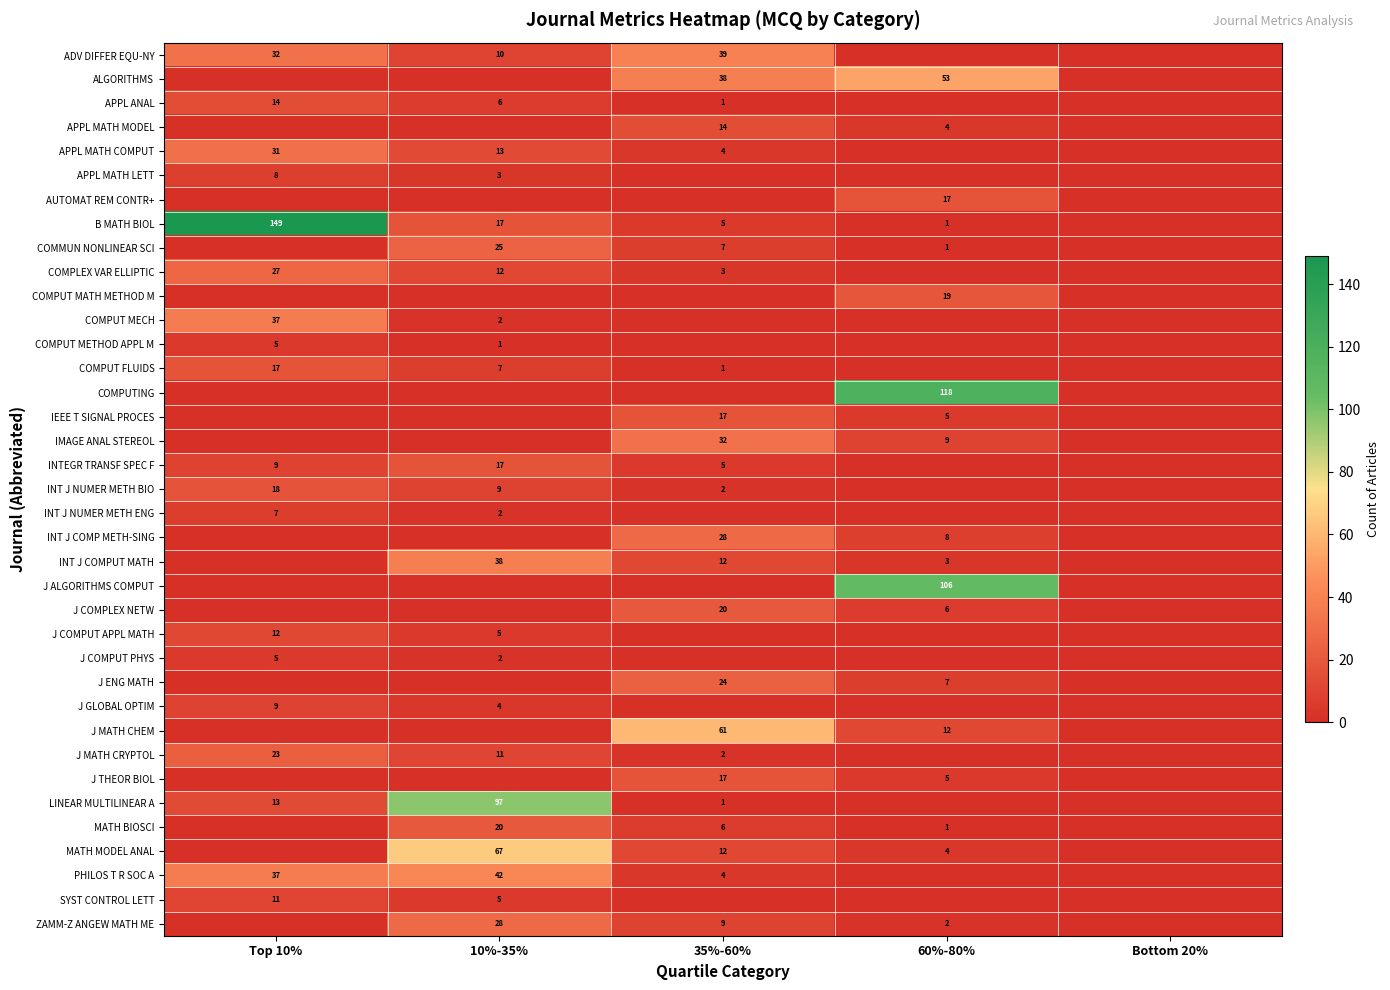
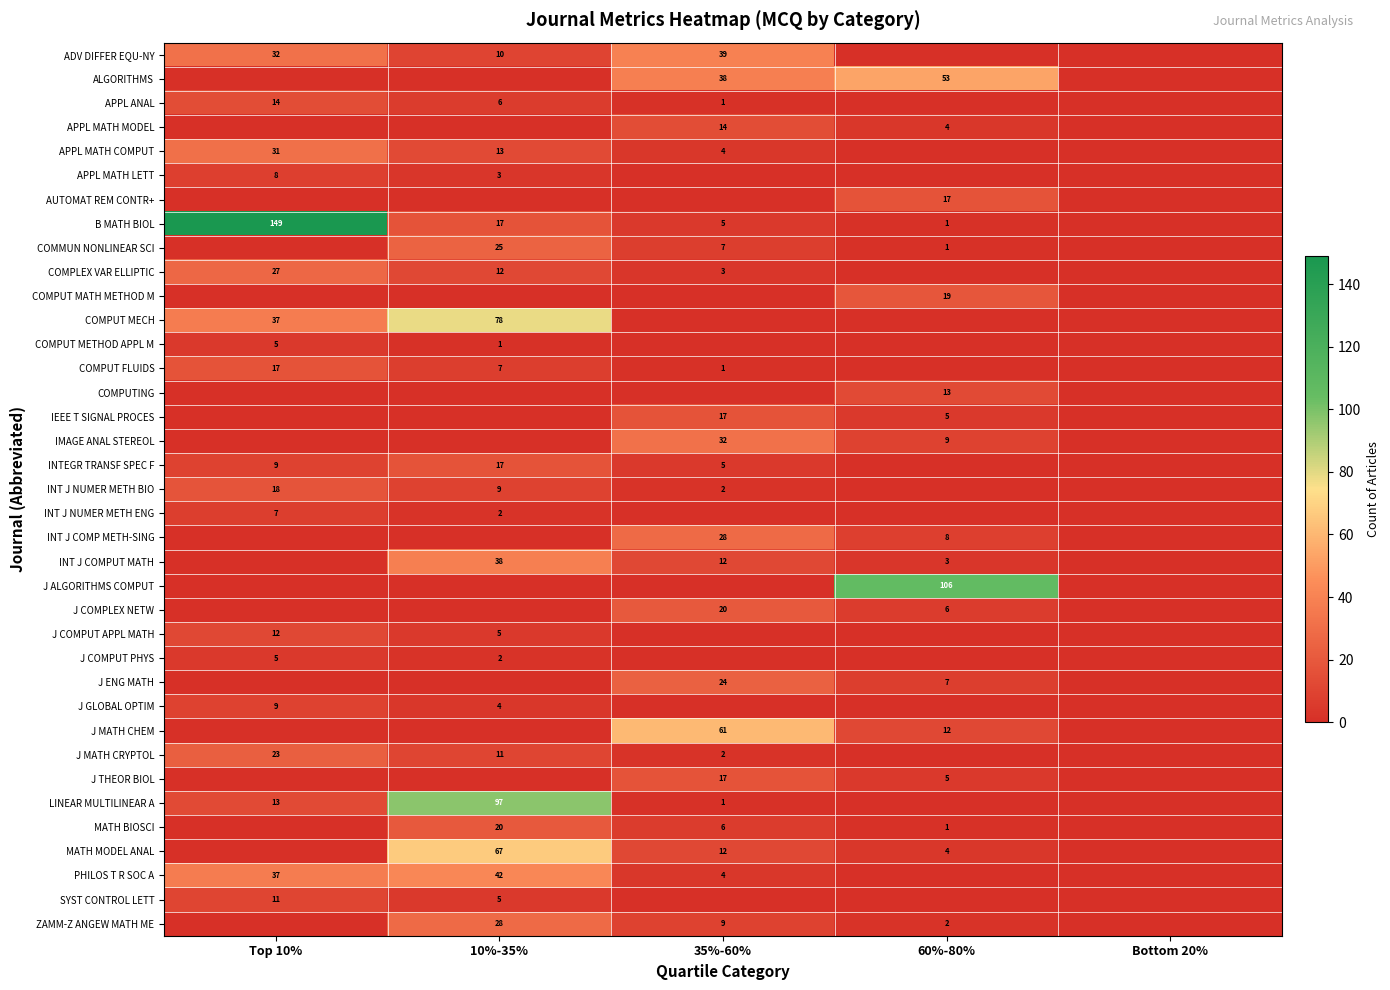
  {
    "ADV DIFFER EQU-NY": {
      "Top 10%": 32,
      "10%-35%": 10,
      "35%-60%": 39
    },
    "ALGORITHMS": {
      "35%-60%": 38,
      "60%-80%": 53
    },
    "APPL ANAL": {
      "Top 10%": 14,
      "10%-35%": 6,
      "35%-60%": 1
    },
    "APPL MATH MODEL": {
      "35%-60%": 14,
      "60%-80%": 4
    },
    "APPL MATH COMPUT": {
      "Top 10%": 31,
      "10%-35%": 13,
      "35%-60%": 4
    },
    "APPL MATH LETT": {
      "Top 10%": 8,
      "10%-35%": 3
    },
    "AUTOMAT REM CONTR+": {
      "60%-80%": 17
    },
    "B MATH BIOL": {
      "Top 10%": 149,
      "10%-35%": 17,
      "35%-60%": 5,
      "60%-80%": 1
    },
    "COMMUN NONLINEAR SCI": {
      "10%-35%": 25,
      "35%-60%": 7,
      "60%-80%": 1
    },
    "COMPLEX VAR ELLIPTIC": {
      "Top 10%": 27,
      "10%-35%": 12,
      "35%-60%": 3
    },
    "COMPUT MATH METHOD M": {
      "60%-80%": 19
    },
    "COMPUT MECH": {
      "Top 10%": 37,
-     "10%-35%": 2
+     "10%-35%": 78
    },
    "COMPUT METHOD APPL M": {
      "Top 10%": 5,
      "10%-35%": 1
    },
    "COMPUT FLUIDS": {
      "Top 10%": 17,
      "10%-35%": 7,
      "35%-60%": 1
    },
    "COMPUTING": {
-     "60%-80%": 118
+     "60%-80%": 13
    },
    "IEEE T SIGNAL PROCES": {
      "35%-60%": 17,
      "60%-80%": 5
    },
    "IMAGE ANAL STEREOL": {
      "35%-60%": 32,
      "60%-80%": 9
    },
    "INTEGR TRANSF SPEC F": {
      "Top 10%": 9,
      "10%-35%": 17,
      "35%-60%": 5
    },
    "INT J NUMER METH BIO": {
      "Top 10%": 18,
      "10%-35%": 9,
      "35%-60%": 2
    },
    "INT J NUMER METH ENG": {
      "Top 10%": 7,
      "10%-35%": 2
    },
    "INT J COMP METH-SING": {
      "35%-60%": 28,
      "60%-80%": 8
    },
    "INT J COMPUT MATH": {
      "10%-35%": 38,
      "35%-60%": 12,
      "60%-80%": 3
    },
    "J ALGORITHMS COMPUT": {
      "60%-80%": 106
    },
    "J COMPLEX NETW": {
      "35%-60%": 20,
      "60%-80%": 6
    },
    "J COMPUT APPL MATH": {
      "Top 10%": 12,
      "10%-35%": 5
    },
    "J COMPUT PHYS": {
      "Top 10%": 5,
      "10%-35%": 2
    },
    "J ENG MATH": {
      "35%-60%": 24,
      "60%-80%": 7
    },
    "J GLOBAL OPTIM": {
      "Top 10%": 9,
      "10%-35%": 4
    },
    "J MATH CHEM": {
      "35%-60%": 61,
      "60%-80%": 12
    },
    "J MATH CRYPTOL": {
      "Top 10%": 23,
      "10%-35%": 11,
      "35%-60%": 2
    },
    "J THEOR BIOL": {
      "35%-60%": 17,
      "60%-80%": 5
    },
    "LINEAR MULTILINEAR A": {
      "Top 10%": 13,
      "10%-35%": 97,
      "35%-60%": 1
    },
    "MATH BIOSCI": {
      "10%-35%": 20,
      "35%-60%": 6,
      "60%-80%": 1
    },
    "MATH MODEL ANAL": {
      "10%-35%": 67,
      "35%-60%": 12,
      "60%-80%": 4
    },
    "PHILOS T R SOC A": {
      "Top 10%": 37,
      "10%-35%": 42,
      "35%-60%": 4
    },
    "SYST CONTROL LETT": {
      "Top 10%": 11,
      "10%-35%": 5
    },
    "ZAMM-Z ANGEW MATH ME": {
      "10%-35%": 28,
      "35%-60%": 9,
      "60%-80%": 2
    }
  }
